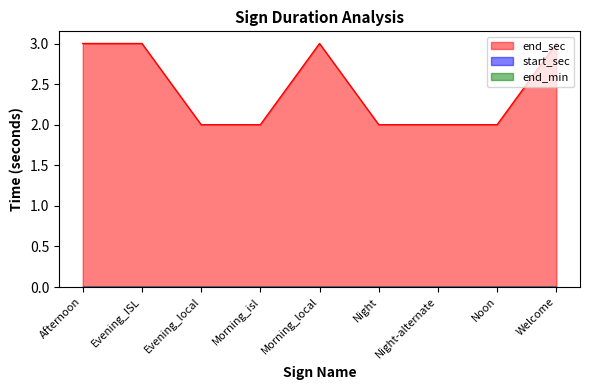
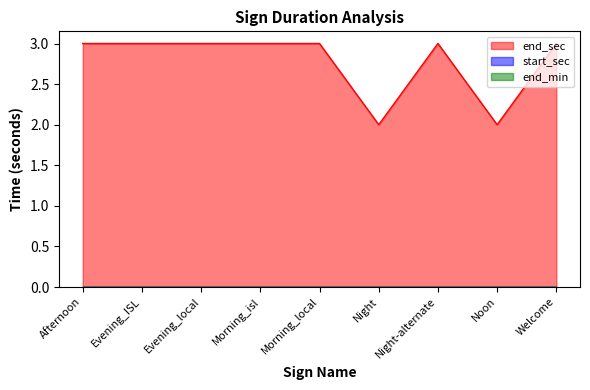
  {
    "end_sec": {
      "Afternoon": 3,
      "Evening_ISL": 3,
-     "Evening_local": 2,
-     "Morning_isl": 2,
+     "Evening_local": 3,
+     "Morning_isl": 3,
      "Morning_local": 3,
      "Night": 2,
-     "Night-alternate": 2,
+     "Night-alternate": 3,
      "Noon": 2
    },
    "end_min": {
      "Afternoon": 0,
      "Evening_ISL": 0,
      "Evening_local": 0,
      "Morning_isl": 0,
      "Morning_local": 0,
      "Night": 0,
      "Night-alternate": 0,
      "Noon": 0,
      "Welcome": 0
    }
  }
